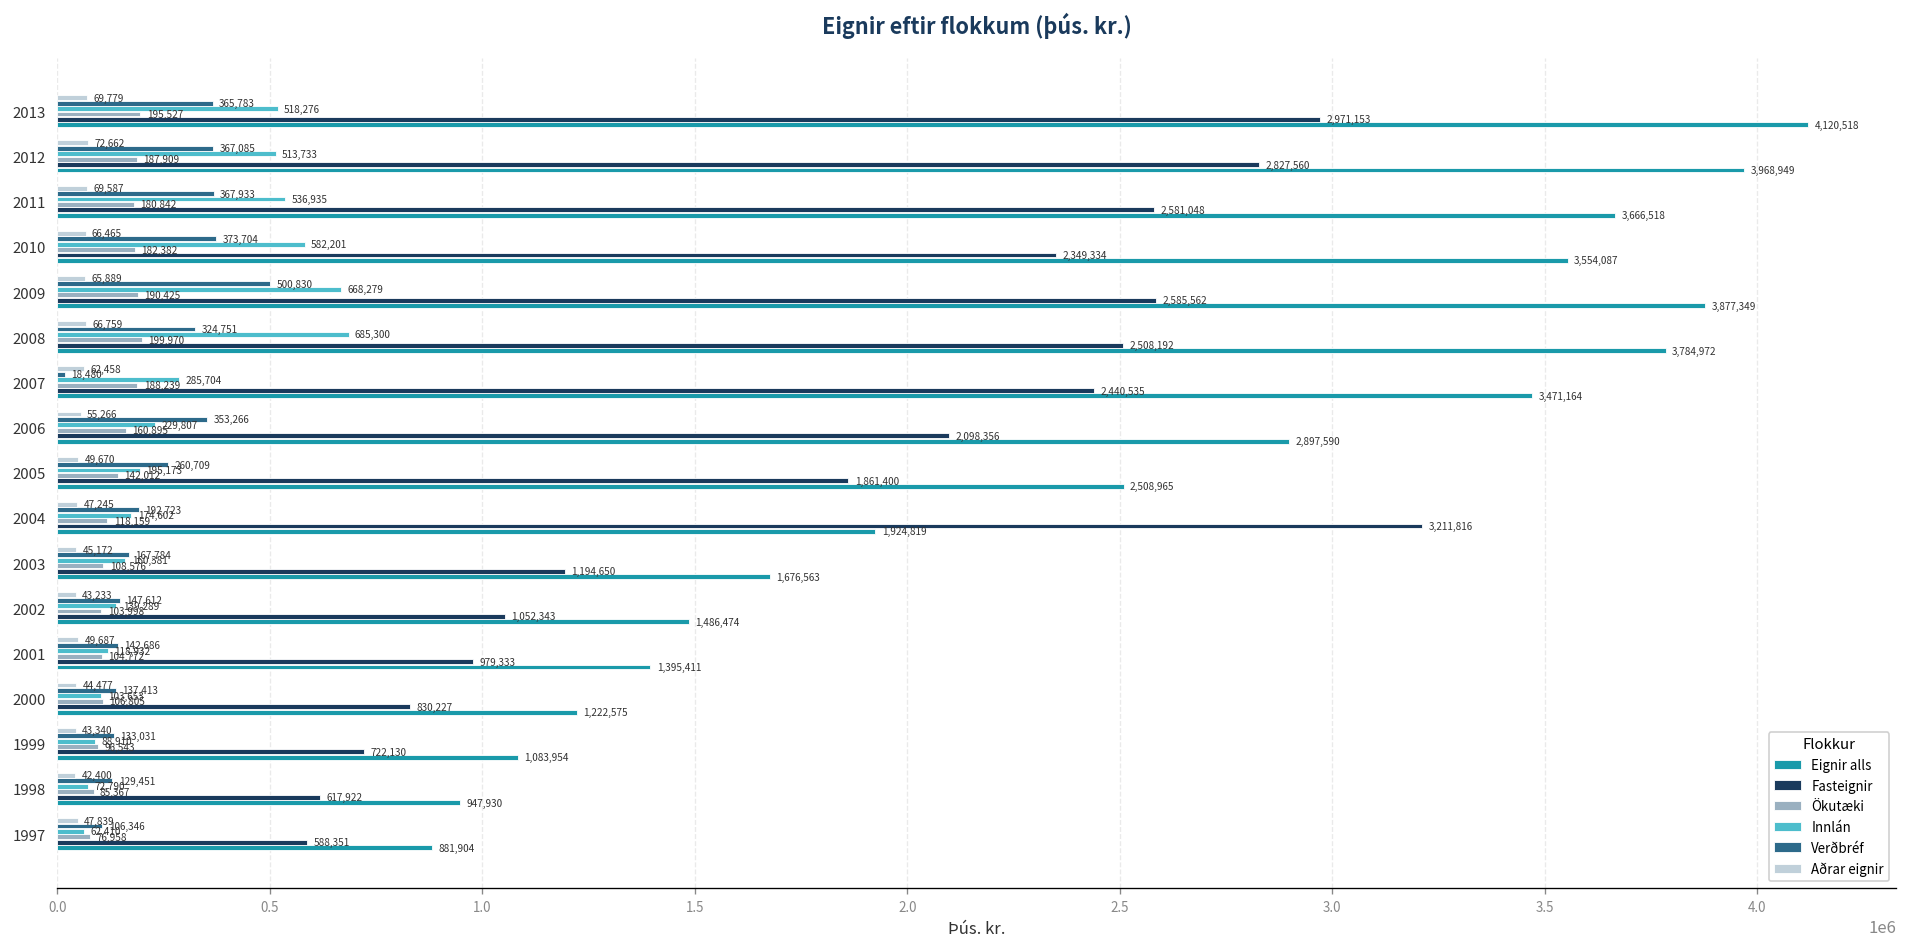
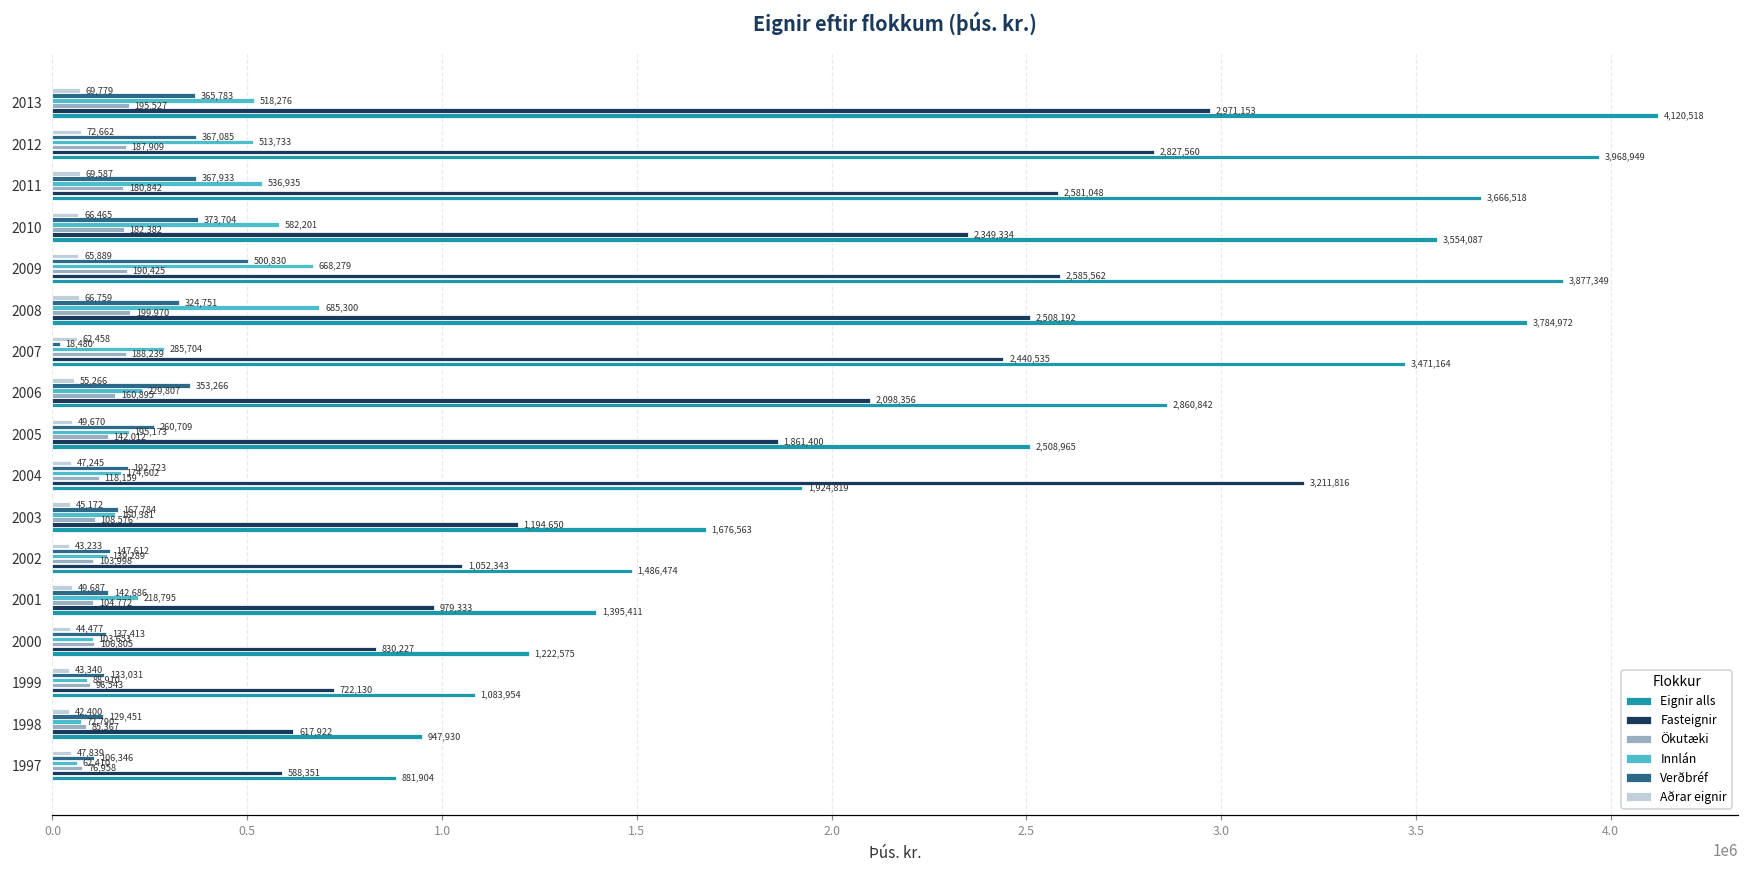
  {
    "Eignir alls": {
      "2013": "4,120,518",
      "2012": "3,968,949",
      "2011": "3,666,518",
      "2010": "3,554,087",
      "2009": "3,877,349",
      "2008": "3,784,972",
      "2007": "3,471,164",
-     "2006": "2,897,590",
+     "2006": "2,860,842",
      "2005": "2,508,965",
      "2004": "1,924,819",
      "2003": "1,676,563",
      "2002": "1,486,474",
      "2001": "1,395,411",
      "2000": "1,222,575",
      "1999": "1,083,954",
      "1998": "947,930",
      "1997": "881,904"
    },
    "Fasteignir": {
      "2013": "2,971,153",
      "2012": "2,827,560",
      "2011": "2,581,048",
      "2010": "2,349,334",
      "2009": "2,585,562",
      "2008": "2,508,192",
      "2007": "2,440,535",
      "2006": "2,098,356",
      "2005": "1,861,400",
      "2004": "3,211,816",
      "2003": "1,194,650",
      "2002": "1,052,343",
      "2001": "979,333",
      "2000": "830,227",
      "1999": "722,130",
      "1998": "617,922",
      "1997": "588,351"
    },
    "Innlán": {
      "2013": "518,276",
      "2012": "513,733",
      "2011": "536,935",
      "2010": "582,201",
      "2009": "668,279",
      "2008": "685,300",
      "2007": "285,704",
      "2006": "229,807",
-     "2001": "118,932"
+     "2001": "218,795"
    },
    "Verðbréf": {
      "2013": "365,783",
      "2012": "367,085",
      "2011": "367,933",
      "2010": "373,704",
      "2009": "500,830",
      "2008": "324,751",
      "2006": "353,266",
      "2005": "260,709",
      "2001": "142,686",
      "1998": "129,451"
    }
  }
